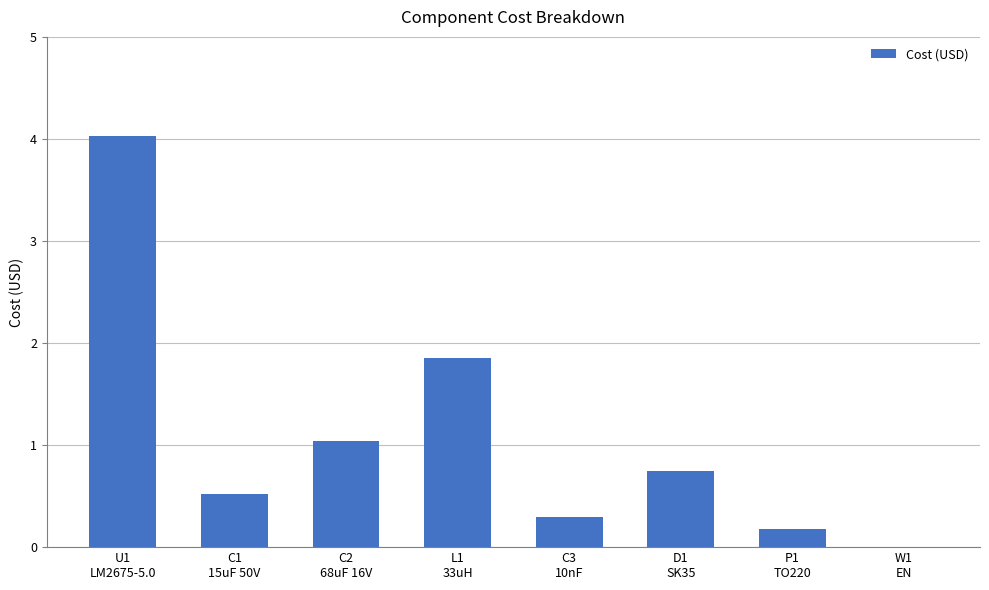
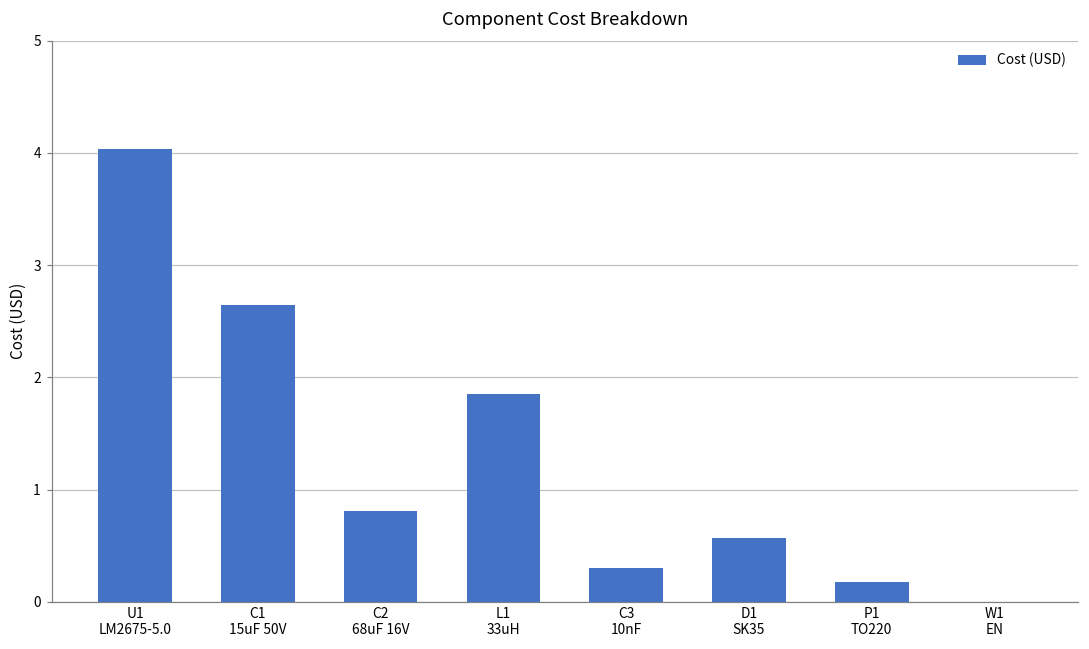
  {
    "U1 LM2675-5.0": 4.03,
-   "C1 15uF 50V": 0.52,
-   "C2 68uF 16V": 1.04,
+   "C1 15uF 50V": 2.64,
+   "C2 68uF 16V": 0.81,
    "L1 33uH": 1.85,
    "C3 10nF": 0.30,
-   "D1 SK35": 0.75,
+   "D1 SK35": 0.57,
    "P1 TO220": 0.18,
    "W1 EN": 0.00
  }
